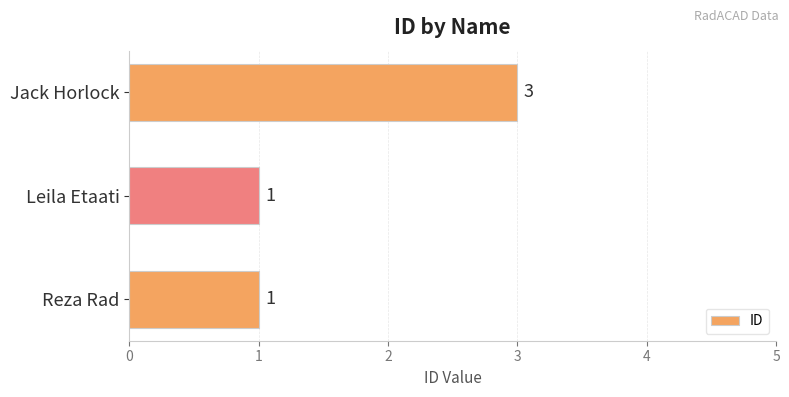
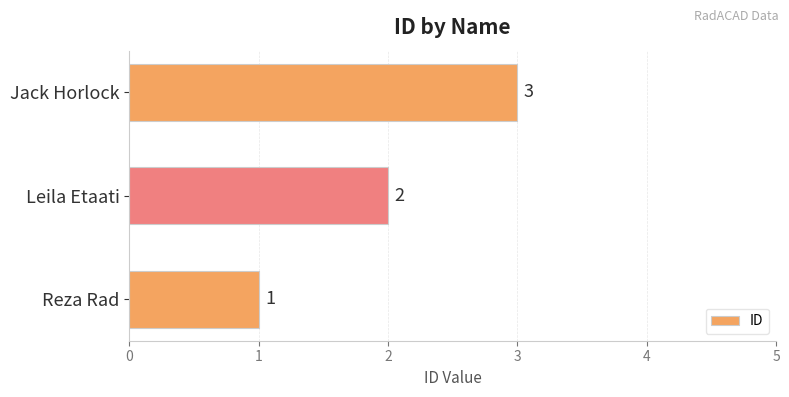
  {
    "Jack Horlock": 3,
-   "Leila Etaati": 1,
+   "Leila Etaati": 2,
    "Reza Rad": 1
  }
